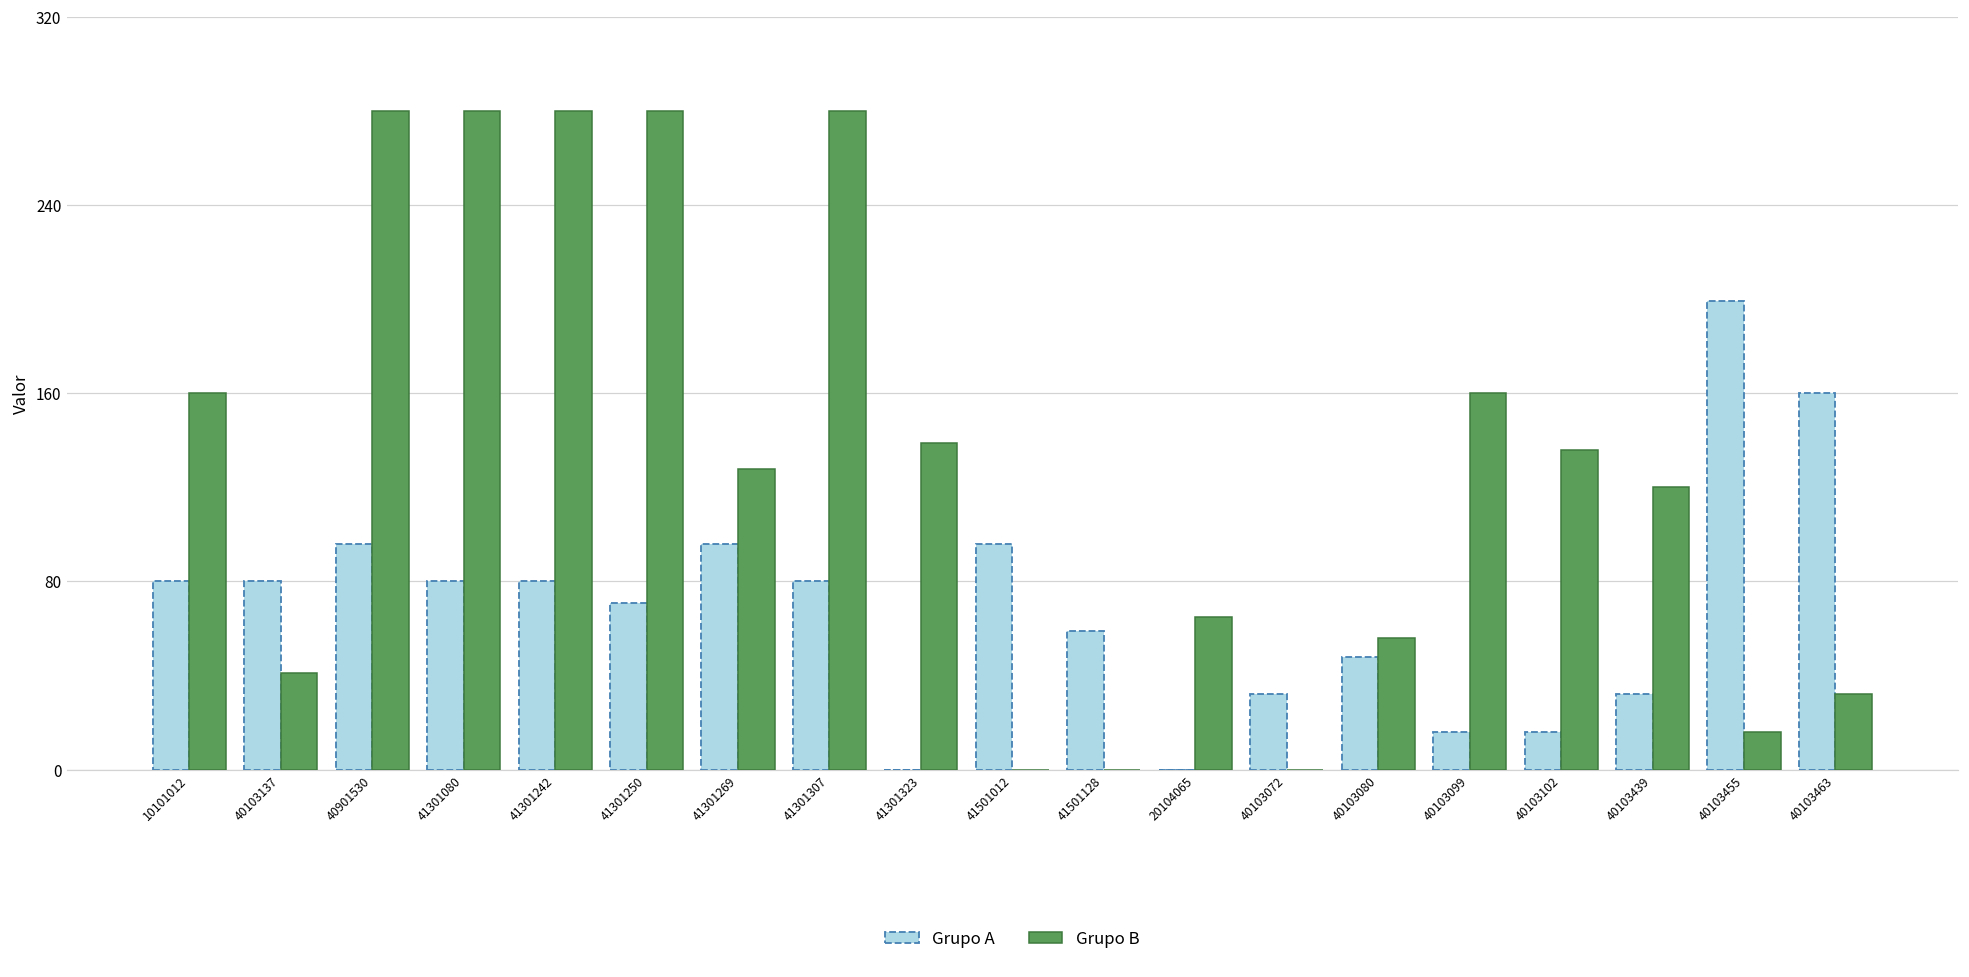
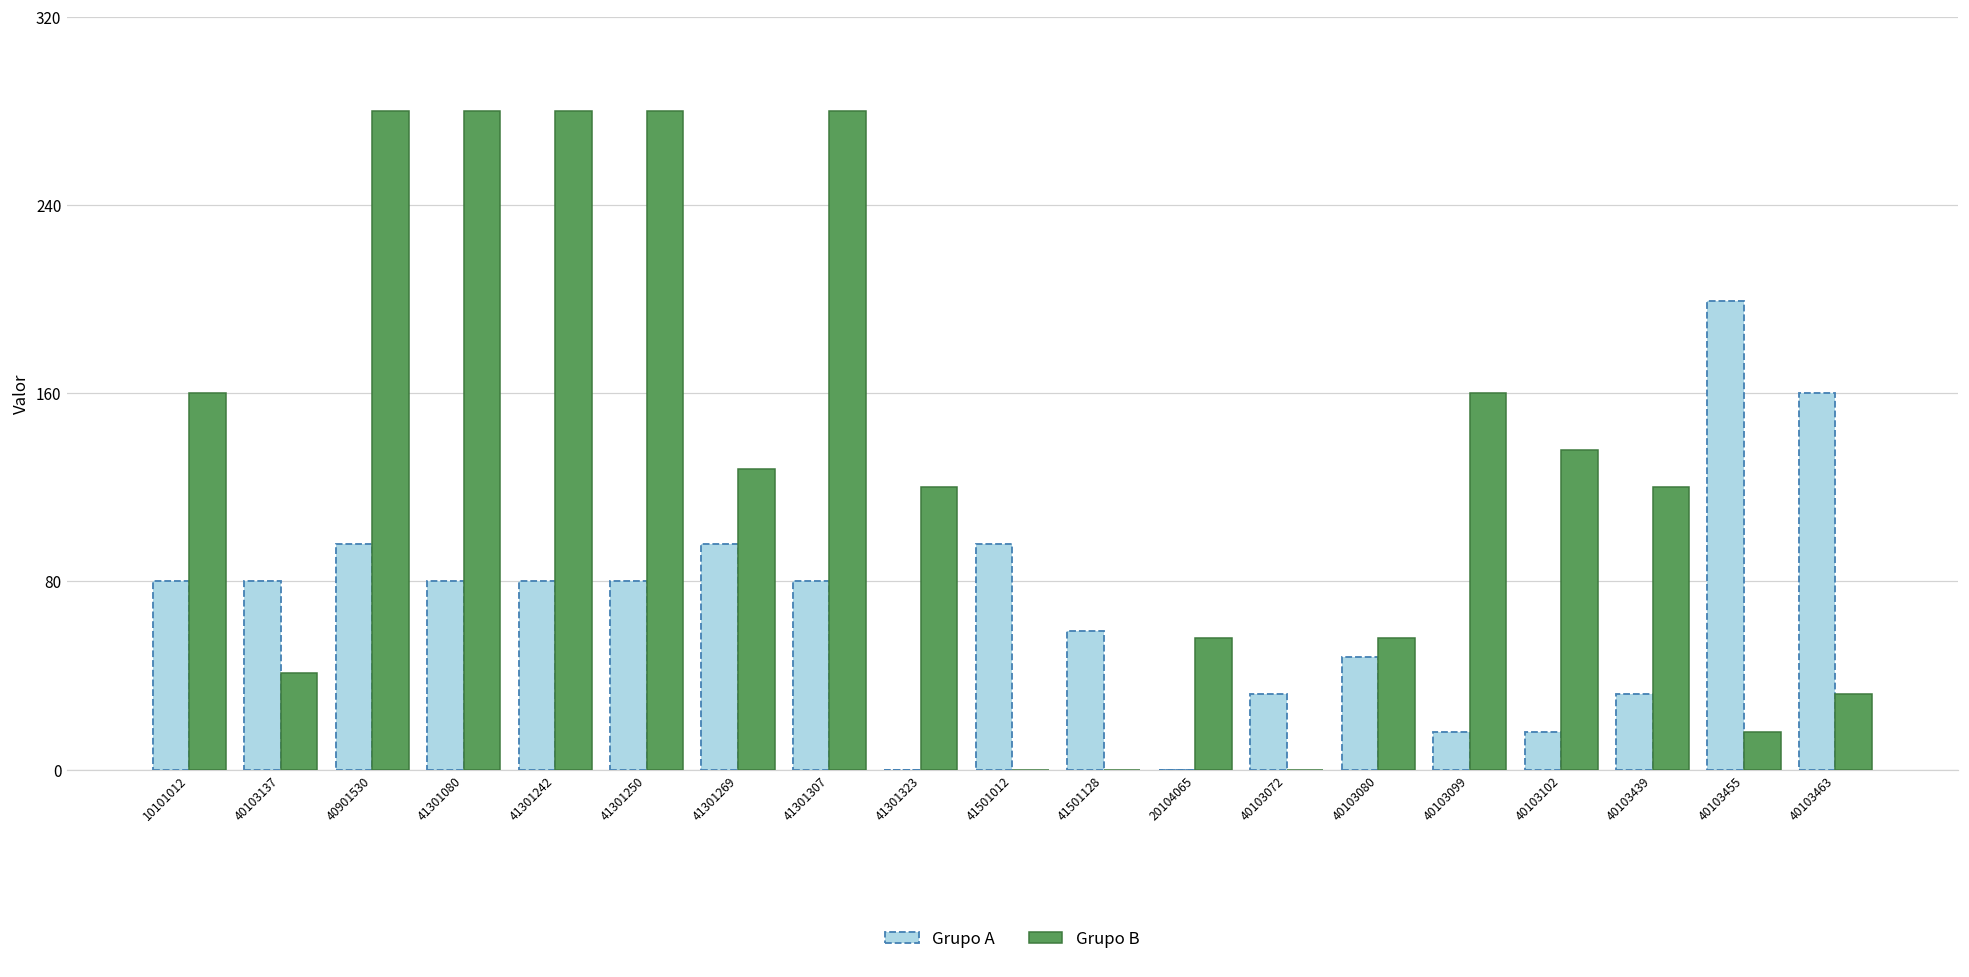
  {
    "Grupo A": {
      "10101012": 80,
      "40103137": 80,
      "40901530": 96,
      "41301080": 80,
      "41301242": 80,
-     "41301250": 71,
+     "41301250": 80,
      "41301269": 96,
      "41301307": 80,
      "41301323": 0,
      "41501012": 96,
      "41501128": 59,
      "20104065": 0,
      "40103072": 32,
      "40103080": 48,
      "40103099": 16,
      "40103102": 16,
      "40103439": 32,
      "40103455": 199,
      "40103463": 160
    },
    "Grupo B": {
      "10101012": 160,
      "40103137": 41,
      "40901530": 280,
      "41301080": 280,
      "41301242": 280,
      "41301250": 280,
      "41301269": 128,
      "41301307": 280,
-     "41301323": 139,
+     "41301323": 120,
      "41501012": 0,
      "41501128": 0,
-     "20104065": 65,
+     "20104065": 56,
      "40103072": 0,
      "40103080": 56,
      "40103099": 160,
      "40103102": 136,
      "40103439": 120,
      "40103455": 16,
      "40103463": 32
    }
  }
